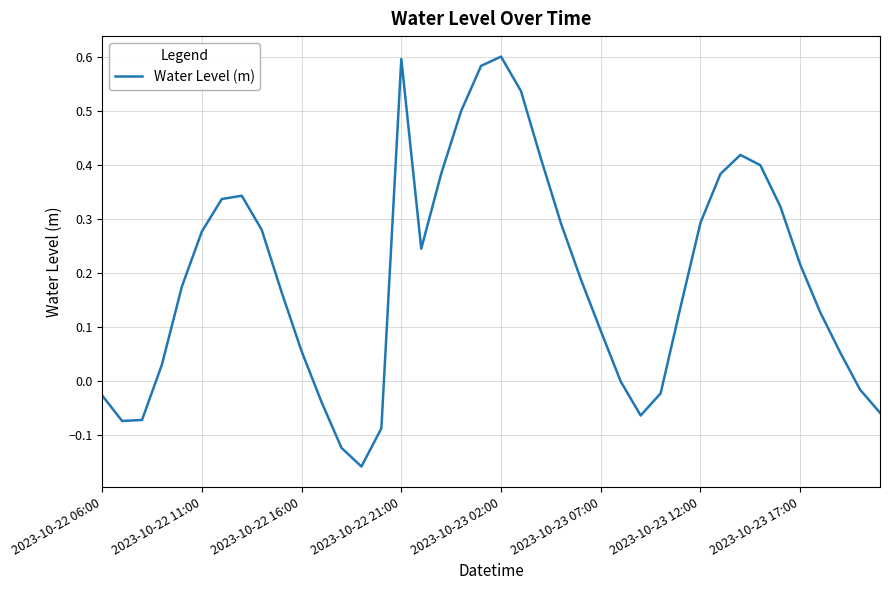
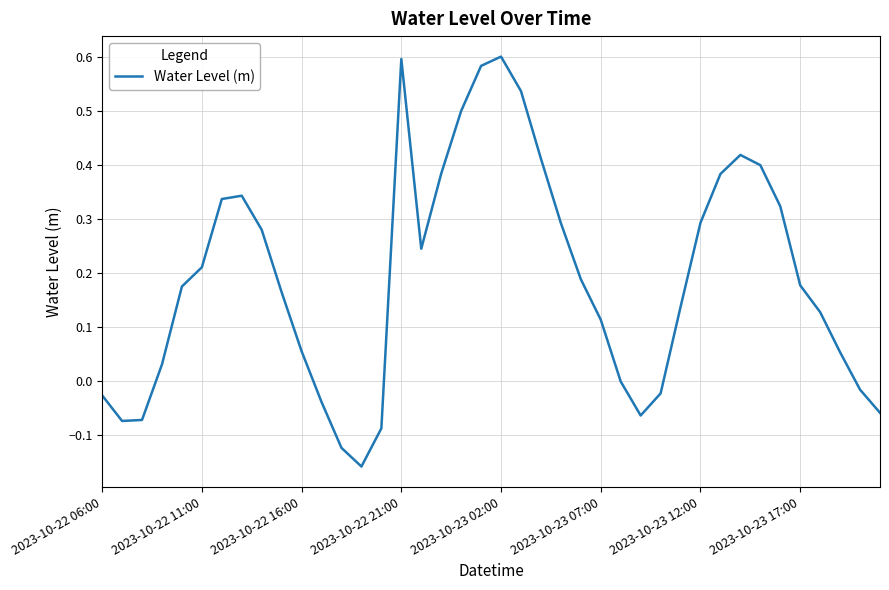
  {
    "2023-10-22 06:00": -0.03,
-   "2023-10-22 11:00": 0.28,
+   "2023-10-22 11:00": 0.21,
    "2023-10-22 16:00": 0.06,
    "2023-10-22 21:00": 0.60,
    "2023-10-23 02:00": 0.60,
-   "2023-10-23 07:00": 0.09,
+   "2023-10-23 07:00": 0.11,
    "2023-10-23 12:00": 0.29,
-   "2023-10-23 17:00": 0.22
+   "2023-10-23 17:00": 0.18
  }
